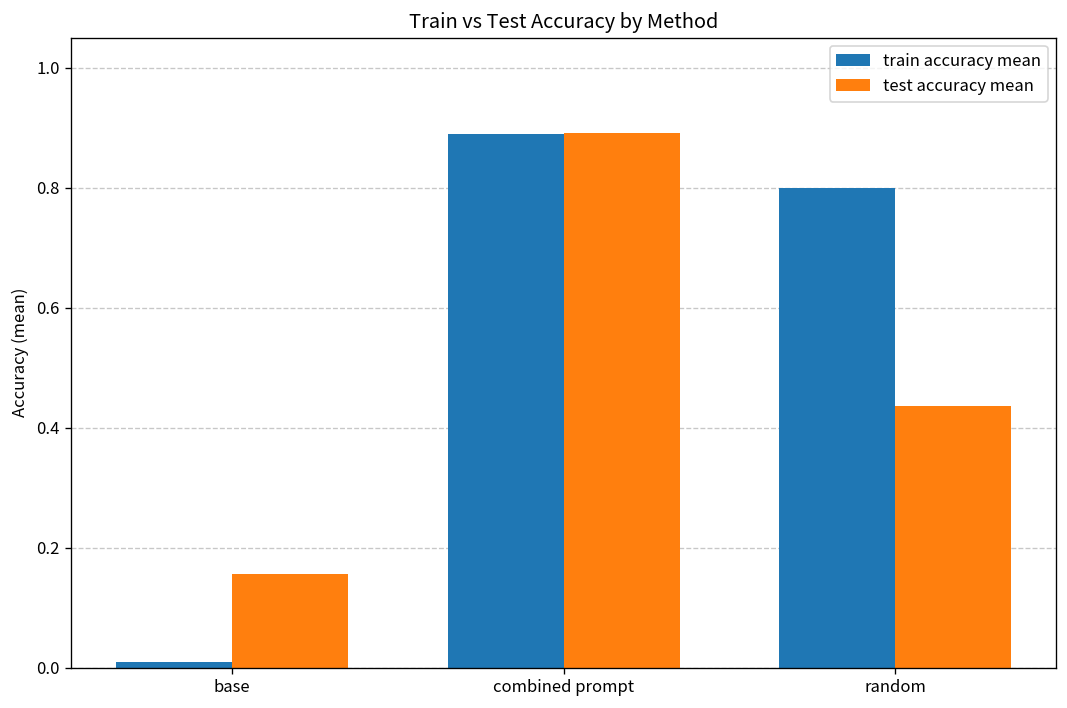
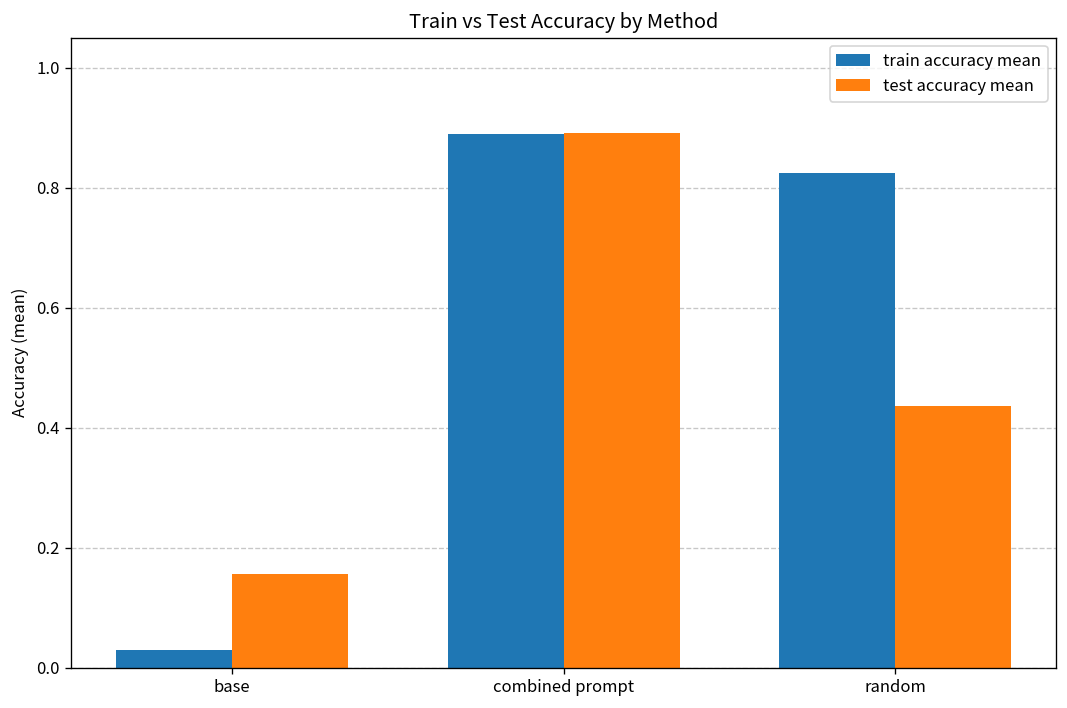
  {
    "train accuracy mean": {
-     "base": 0.01,
+     "base": 0.03,
      "combined prompt": 0.89,
-     "random": 0.80
+     "random": 0.83
    },
    "test accuracy mean": {
      "base": 0.16,
      "combined prompt": 0.89,
      "random": 0.44
    }
  }
